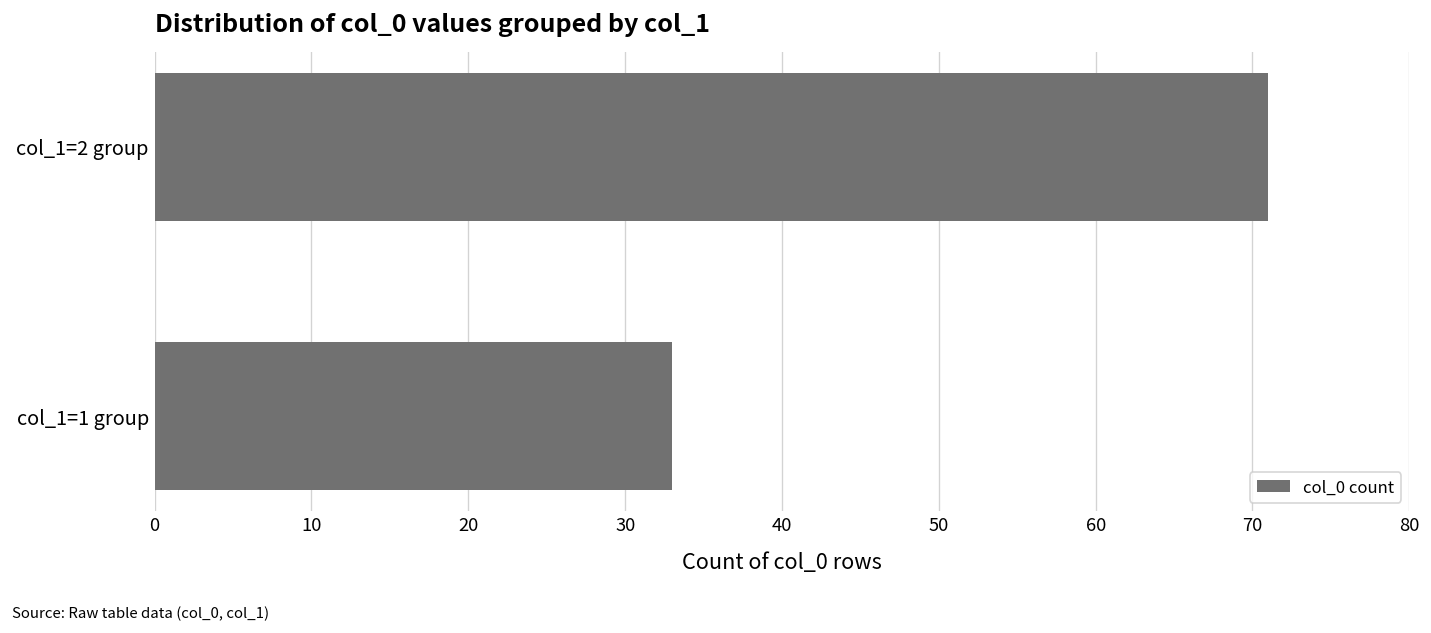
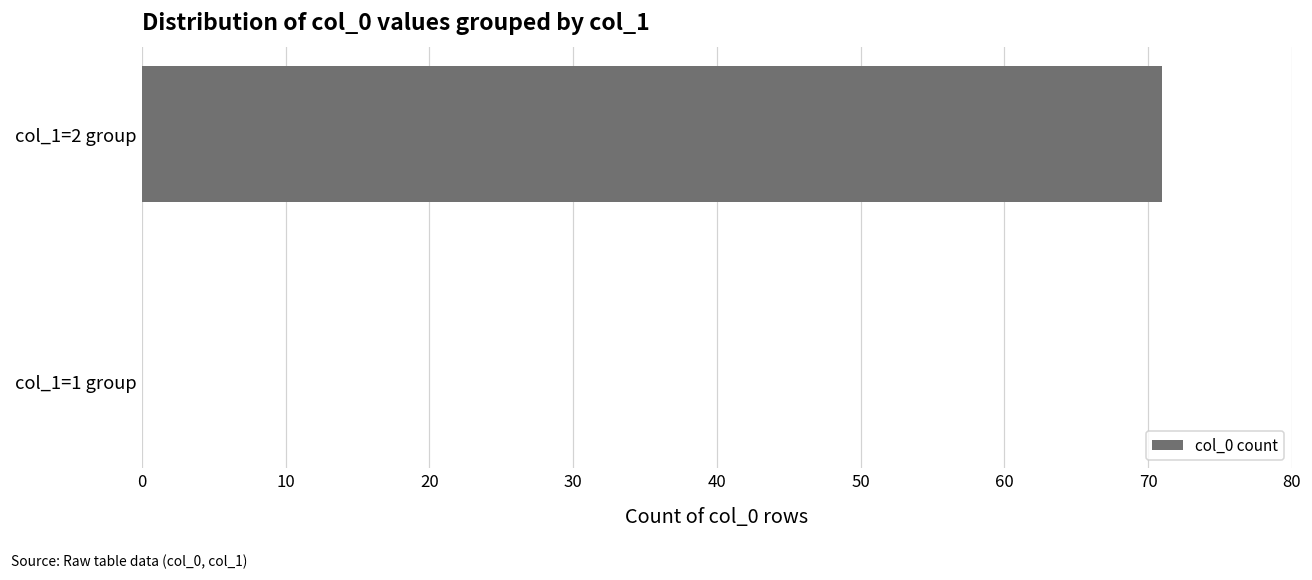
  {
    "col_1=2 group": 71,
-   "col_1=1 group": 33
+   "col_1=1 group": 0
  }
